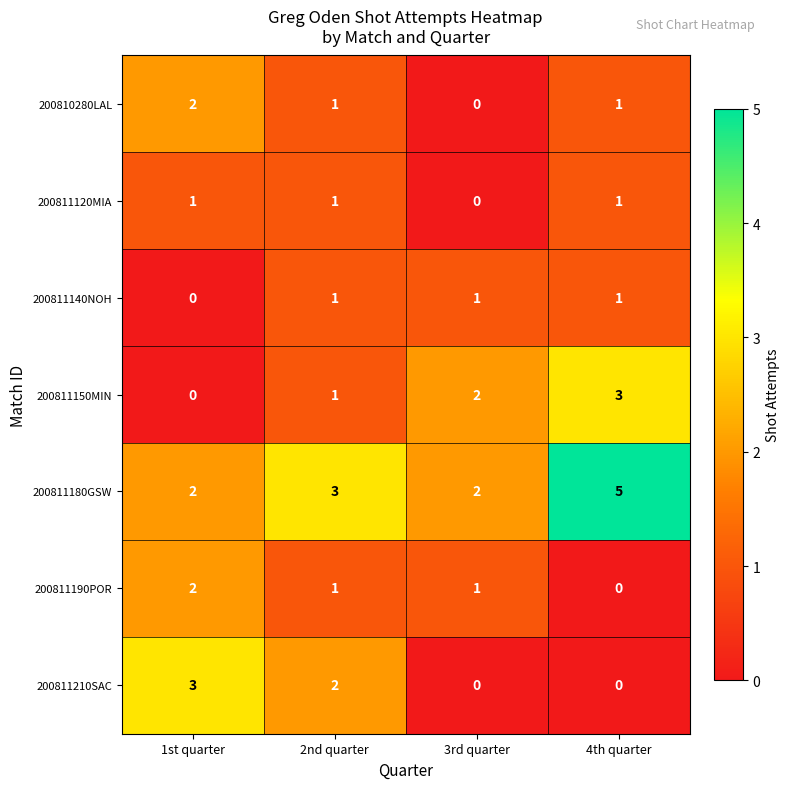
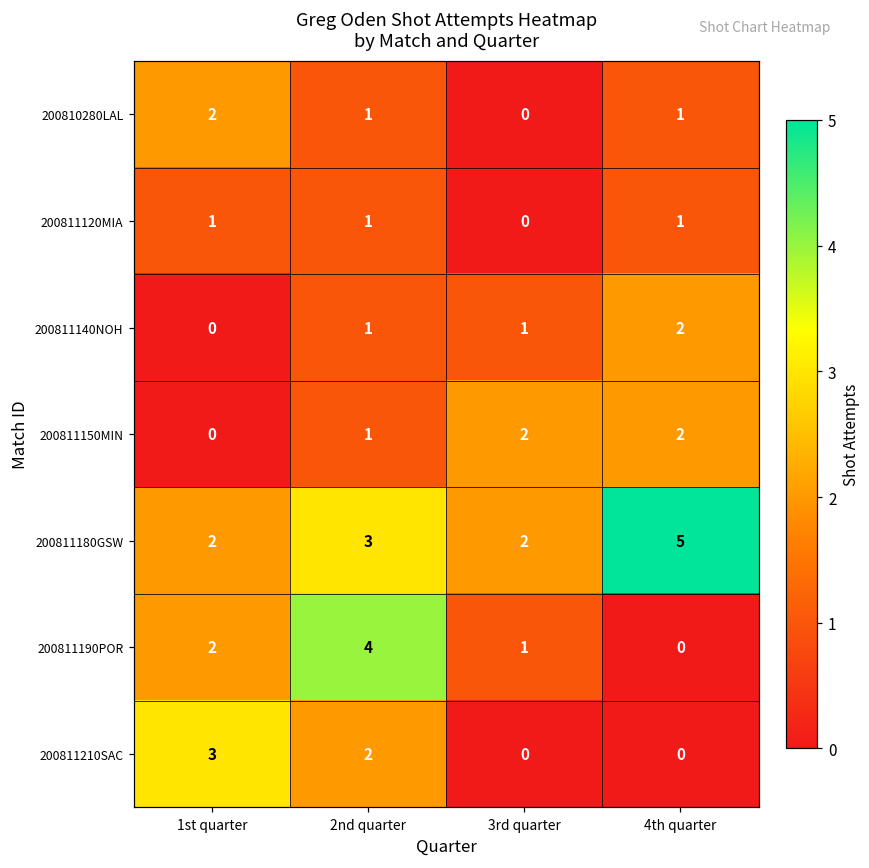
  {
    "200810280LAL": {
      "1st quarter": 2,
      "2nd quarter": 1,
      "3rd quarter": 0,
      "4th quarter": 1
    },
    "200811120MIA": {
      "1st quarter": 1,
      "2nd quarter": 1,
      "3rd quarter": 0,
      "4th quarter": 1
    },
    "200811140NOH": {
      "1st quarter": 0,
      "2nd quarter": 1,
      "3rd quarter": 1,
-     "4th quarter": 1
+     "4th quarter": 2
    },
    "200811150MIN": {
      "1st quarter": 0,
      "2nd quarter": 1,
      "3rd quarter": 2,
-     "4th quarter": 3
+     "4th quarter": 2
    },
    "200811180GSW": {
      "1st quarter": 2,
      "2nd quarter": 3,
      "3rd quarter": 2,
      "4th quarter": 5
    },
    "200811190POR": {
      "1st quarter": 2,
-     "2nd quarter": 1,
+     "2nd quarter": 4,
      "3rd quarter": 1,
      "4th quarter": 0
    },
    "200811210SAC": {
      "1st quarter": 3,
      "2nd quarter": 2,
      "3rd quarter": 0,
      "4th quarter": 0
    }
  }
